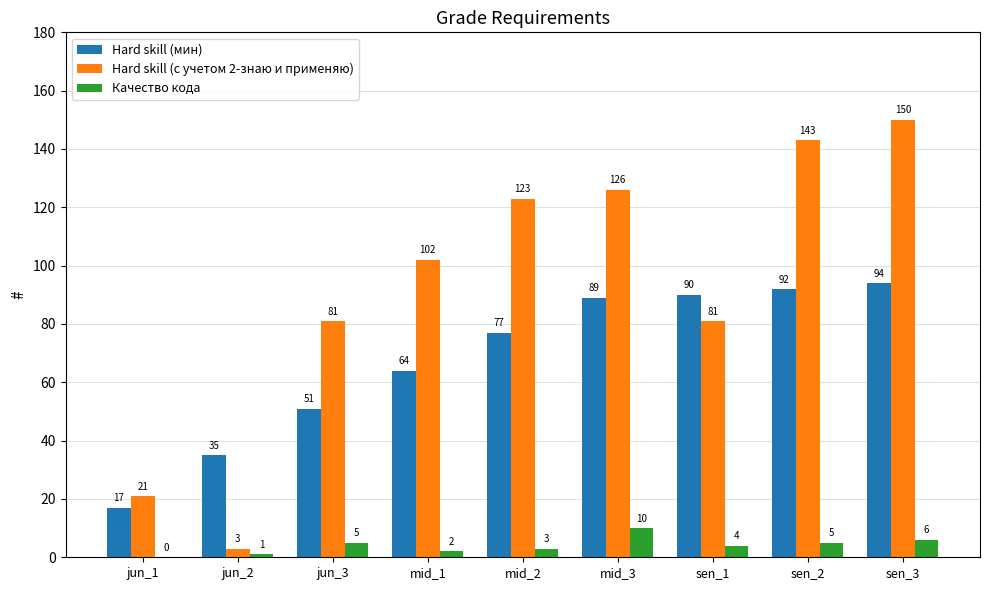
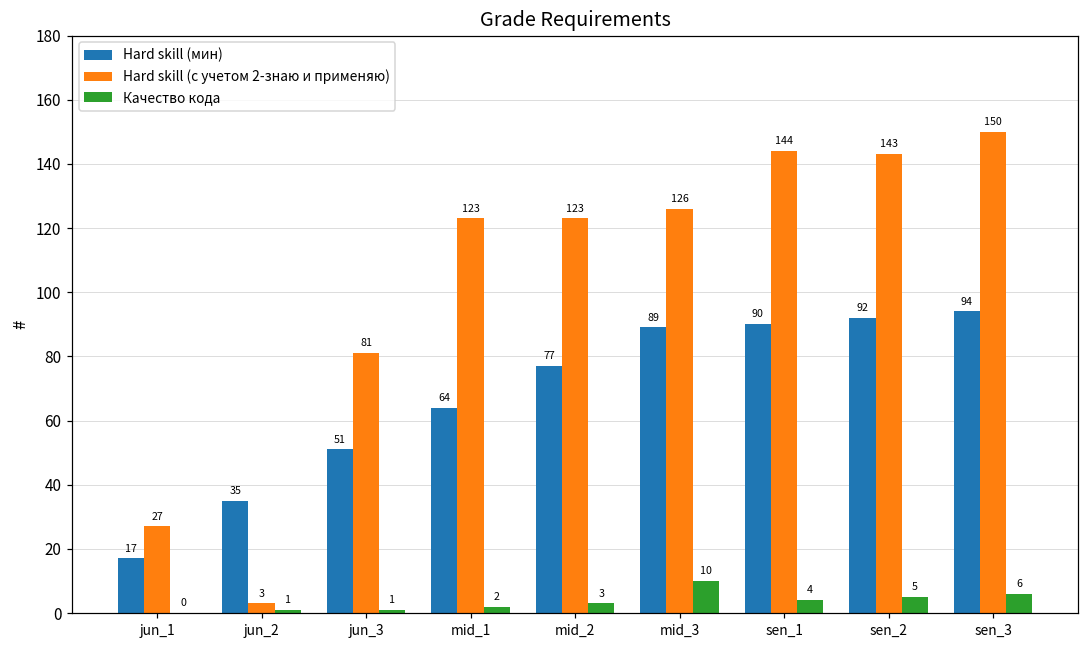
  {
    "Hard skill (мин)": {
      "jun_1": 17,
      "jun_2": 35,
      "jun_3": 51,
      "mid_1": 64,
      "mid_2": 77,
      "mid_3": 89,
      "sen_1": 90,
      "sen_2": 92,
      "sen_3": 94
    },
    "Hard skill (с учетом 2-знаю и применяю)": {
-     "jun_1": 21,
+     "jun_1": 27,
      "jun_2": 3,
      "jun_3": 81,
-     "mid_1": 102,
+     "mid_1": 123,
      "mid_2": 123,
      "mid_3": 126,
-     "sen_1": 81,
+     "sen_1": 144,
      "sen_2": 143,
      "sen_3": 150
    },
    "Качество кода": {
      "jun_1": 0,
      "jun_2": 1,
-     "jun_3": 5,
+     "jun_3": 1,
      "mid_1": 2,
      "mid_2": 3,
      "mid_3": 10,
      "sen_1": 4,
      "sen_2": 5,
      "sen_3": 6
    }
  }
